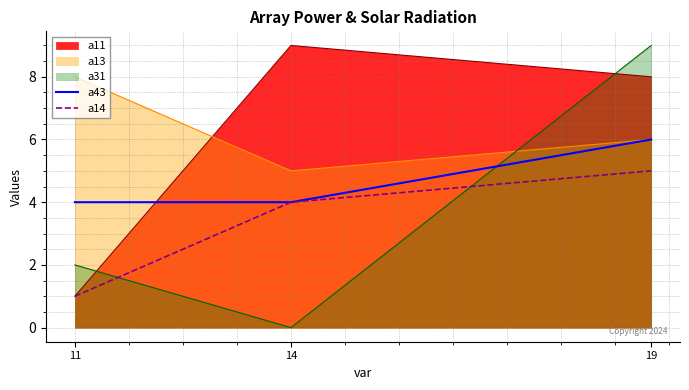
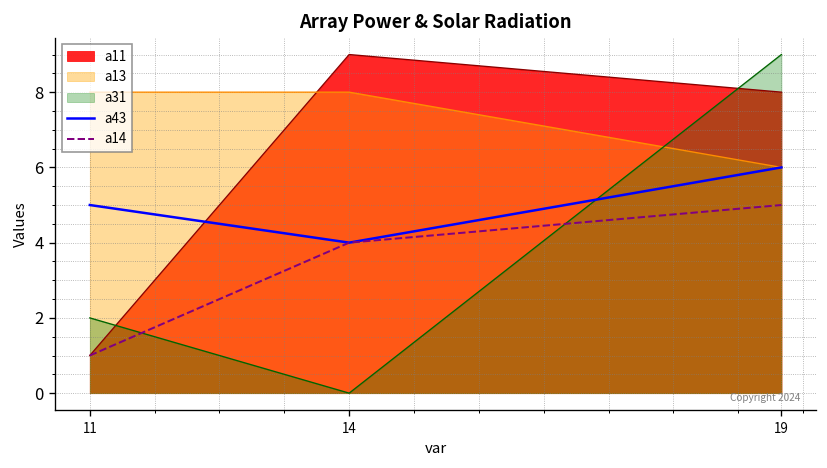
  {
    "a11": {
      "14": 9,
      "19": 8
    },
    "a13": {
-     "14": 5
+     "14": 8
    },
    "a31": {
      "11": 2,
      "14": 0,
      "19": 9
    },
    "a43": {
-     "11": 4
+     "11": 5
    },
    "a14": {
      "19": 5
    }
  }
